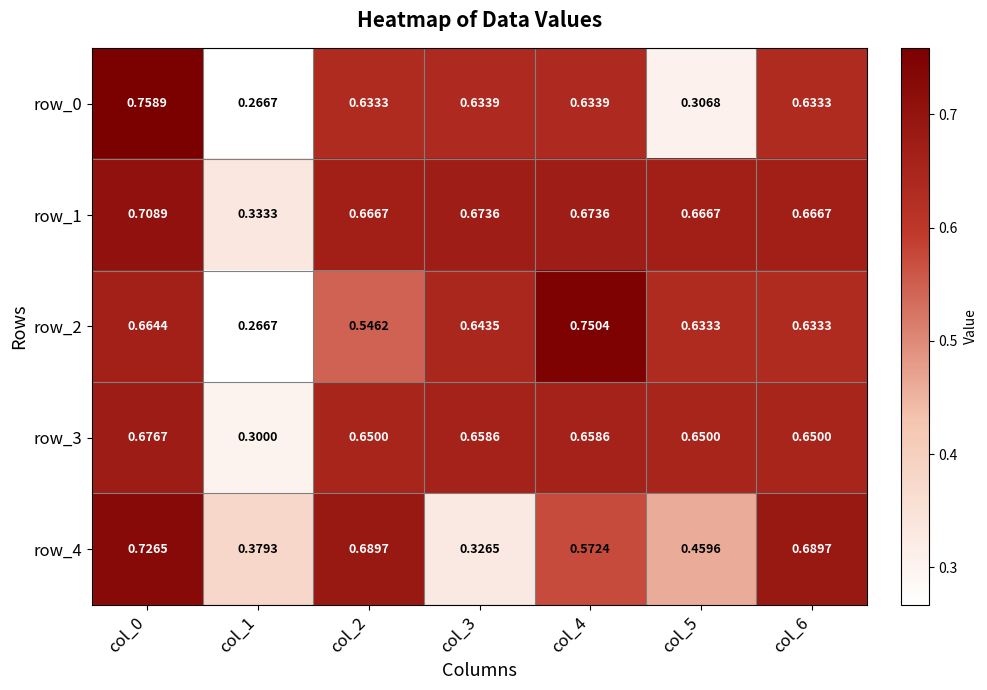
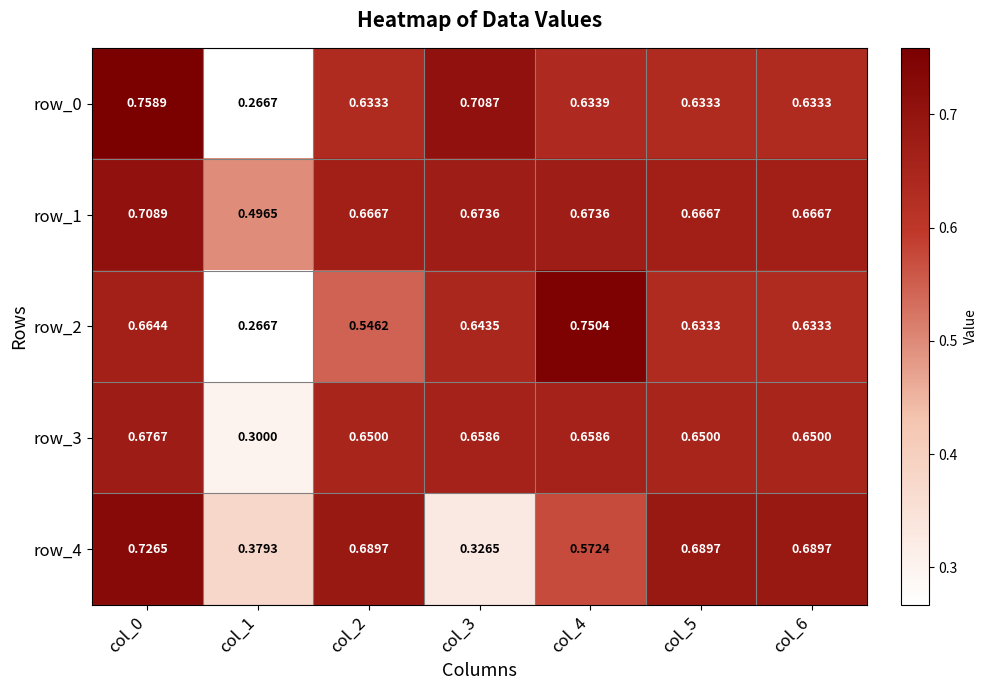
  {
    "row_0": {
      "col_0": 0.7589,
      "col_1": 0.2667,
      "col_2": 0.6333,
-     "col_3": 0.6339,
+     "col_3": 0.7087,
      "col_4": 0.6339,
-     "col_5": 0.3068,
+     "col_5": 0.6333,
      "col_6": 0.6333
    },
    "row_1": {
      "col_0": 0.7089,
-     "col_1": 0.3333,
+     "col_1": 0.4965,
      "col_2": 0.6667,
      "col_3": 0.6736,
      "col_4": 0.6736,
      "col_5": 0.6667,
      "col_6": 0.6667
    },
    "row_2": {
      "col_0": 0.6644,
      "col_1": 0.2667,
      "col_2": 0.5462,
      "col_3": 0.6435,
      "col_4": 0.7504,
      "col_5": 0.6333,
      "col_6": 0.6333
    },
    "row_3": {
      "col_0": 0.6767,
      "col_1": 0.3000,
      "col_2": 0.6500,
      "col_3": 0.6586,
      "col_4": 0.6586,
      "col_5": 0.6500,
      "col_6": 0.6500
    },
    "row_4": {
      "col_0": 0.7265,
      "col_1": 0.3793,
      "col_2": 0.6897,
      "col_3": 0.3265,
      "col_4": 0.5724,
-     "col_5": 0.4596,
+     "col_5": 0.6897,
      "col_6": 0.6897
    }
  }
